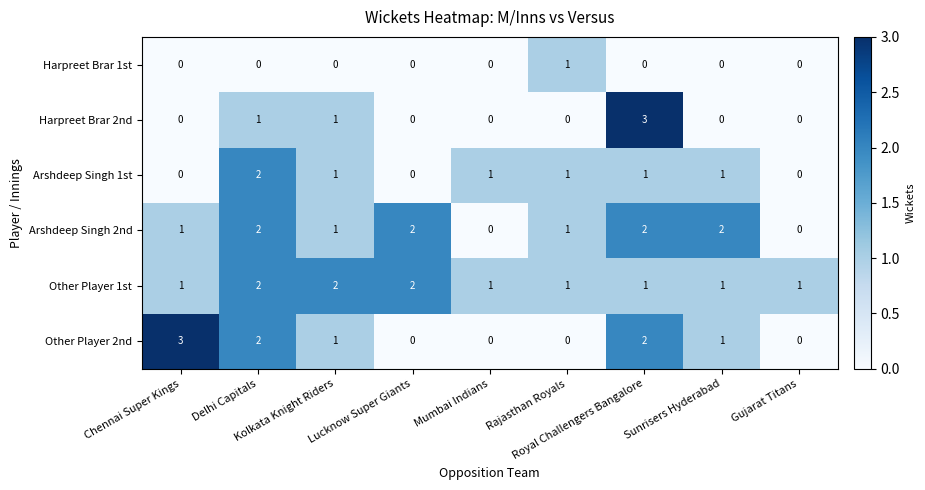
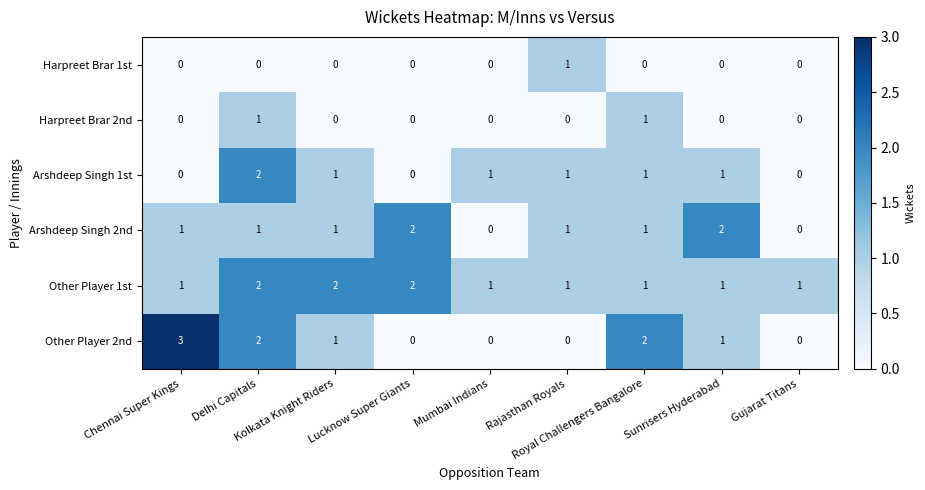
  {
    "Harpreet Brar 1st": {
      "Chennai Super Kings": 0,
      "Delhi Capitals": 0,
      "Kolkata Knight Riders": 0,
      "Lucknow Super Giants": 0,
      "Mumbai Indians": 0,
      "Rajasthan Royals": 1,
      "Royal Challengers Bangalore": 0,
      "Sunrisers Hyderabad": 0,
      "Gujarat Titans": 0
    },
    "Harpreet Brar 2nd": {
      "Chennai Super Kings": 0,
      "Delhi Capitals": 1,
-     "Kolkata Knight Riders": 1,
+     "Kolkata Knight Riders": 0,
      "Lucknow Super Giants": 0,
      "Mumbai Indians": 0,
      "Rajasthan Royals": 0,
-     "Royal Challengers Bangalore": 3,
+     "Royal Challengers Bangalore": 1,
      "Sunrisers Hyderabad": 0,
      "Gujarat Titans": 0
    },
    "Arshdeep Singh 1st": {
      "Chennai Super Kings": 0,
      "Delhi Capitals": 2,
      "Kolkata Knight Riders": 1,
      "Lucknow Super Giants": 0,
      "Mumbai Indians": 1,
      "Rajasthan Royals": 1,
      "Royal Challengers Bangalore": 1,
      "Sunrisers Hyderabad": 1,
      "Gujarat Titans": 0
    },
    "Arshdeep Singh 2nd": {
      "Chennai Super Kings": 1,
-     "Delhi Capitals": 2,
+     "Delhi Capitals": 1,
      "Kolkata Knight Riders": 1,
      "Lucknow Super Giants": 2,
      "Mumbai Indians": 0,
      "Rajasthan Royals": 1,
-     "Royal Challengers Bangalore": 2,
+     "Royal Challengers Bangalore": 1,
      "Sunrisers Hyderabad": 2,
      "Gujarat Titans": 0
    },
    "Other Player 1st": {
      "Chennai Super Kings": 1,
      "Delhi Capitals": 2,
      "Kolkata Knight Riders": 2,
      "Lucknow Super Giants": 2,
      "Mumbai Indians": 1,
      "Rajasthan Royals": 1,
      "Royal Challengers Bangalore": 1,
      "Sunrisers Hyderabad": 1,
      "Gujarat Titans": 1
    },
    "Other Player 2nd": {
      "Chennai Super Kings": 3,
      "Delhi Capitals": 2,
      "Kolkata Knight Riders": 1,
      "Lucknow Super Giants": 0,
      "Mumbai Indians": 0,
      "Rajasthan Royals": 0,
      "Royal Challengers Bangalore": 2,
      "Sunrisers Hyderabad": 1,
      "Gujarat Titans": 0
    }
  }
